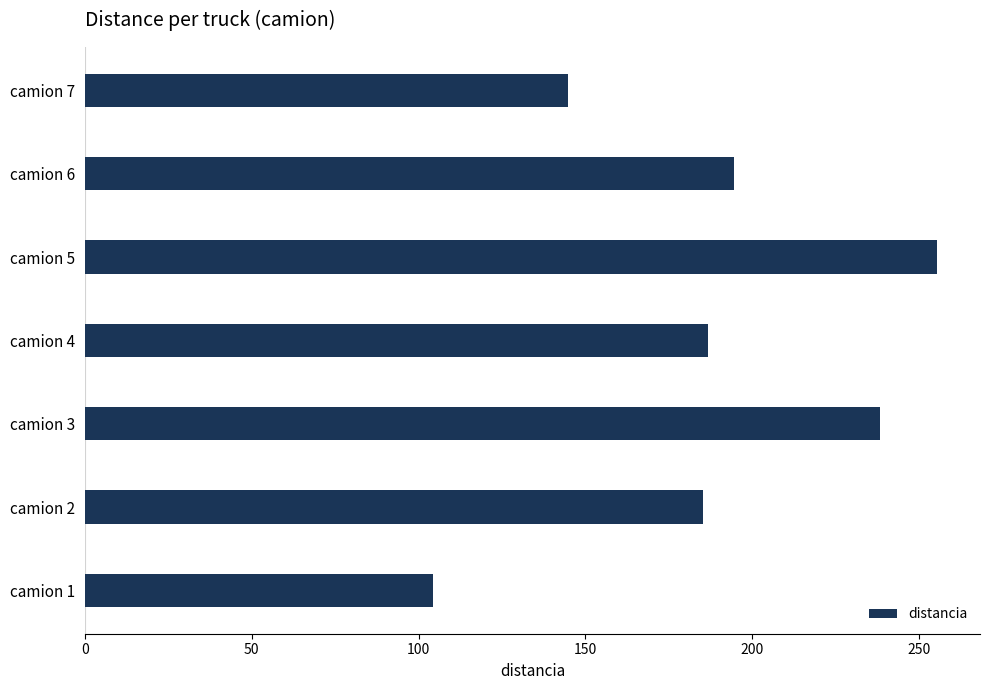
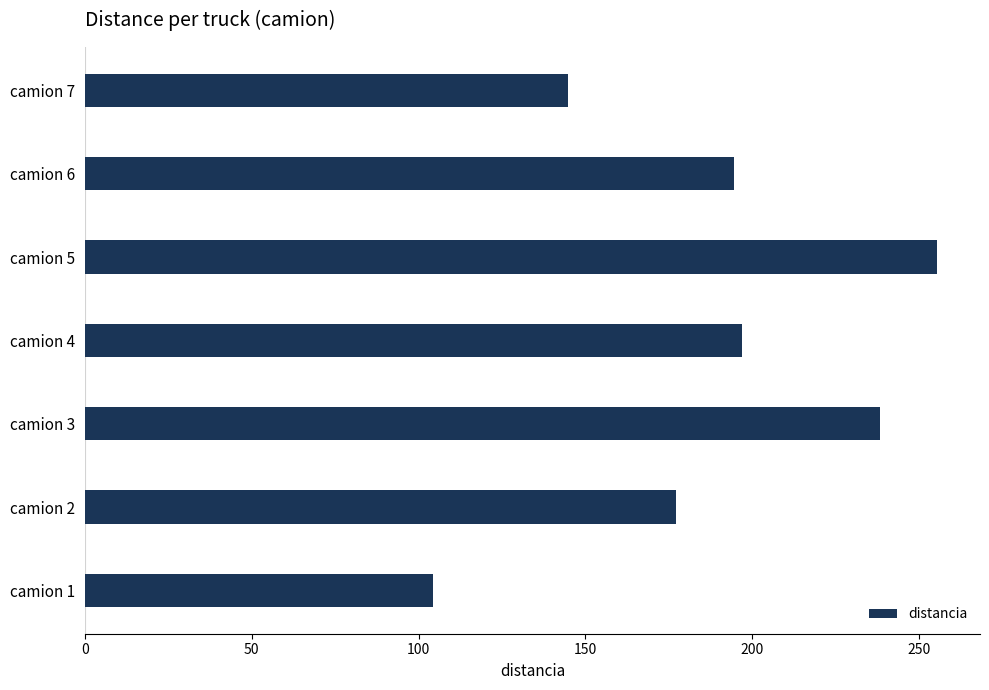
  {
    "camion 7": 145,
    "camion 6": 195,
    "camion 5": 255,
-   "camion 4": 187,
+   "camion 4": 197,
    "camion 3": 238,
-   "camion 2": 185,
+   "camion 2": 177,
    "camion 1": 104
  }
